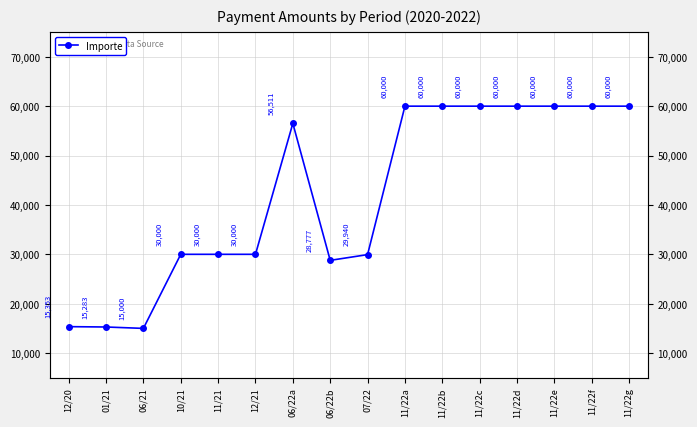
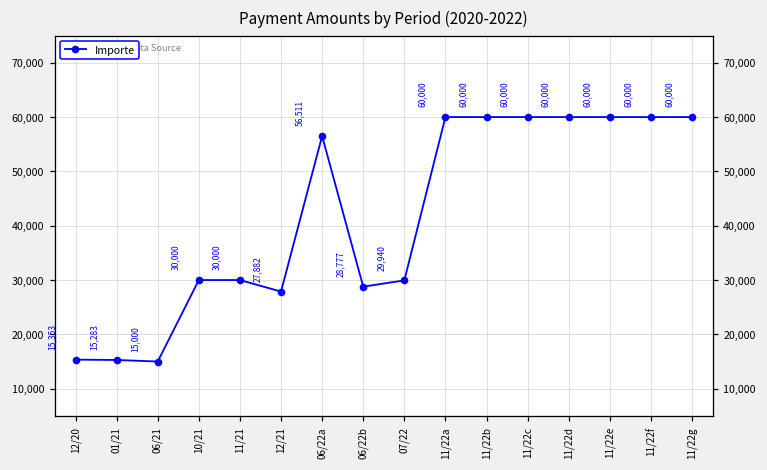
  {
    "12/20": "15,353",
    "01/21": "15,283",
    "06/21": "15,000",
    "10/21": "30,000",
-   "12/21": "30,000",
+   "12/21": "27,882",
    "06/22a": "56,511",
    "06/22b": "28,777",
    "07/22": "29,940",
    "11/22a": "60,000",
    "11/22b": "60,000",
    "11/22c": "60,000",
    "11/22d": "60,000",
    "11/22e": "60,000",
    "11/22f": "60,000"
  }
